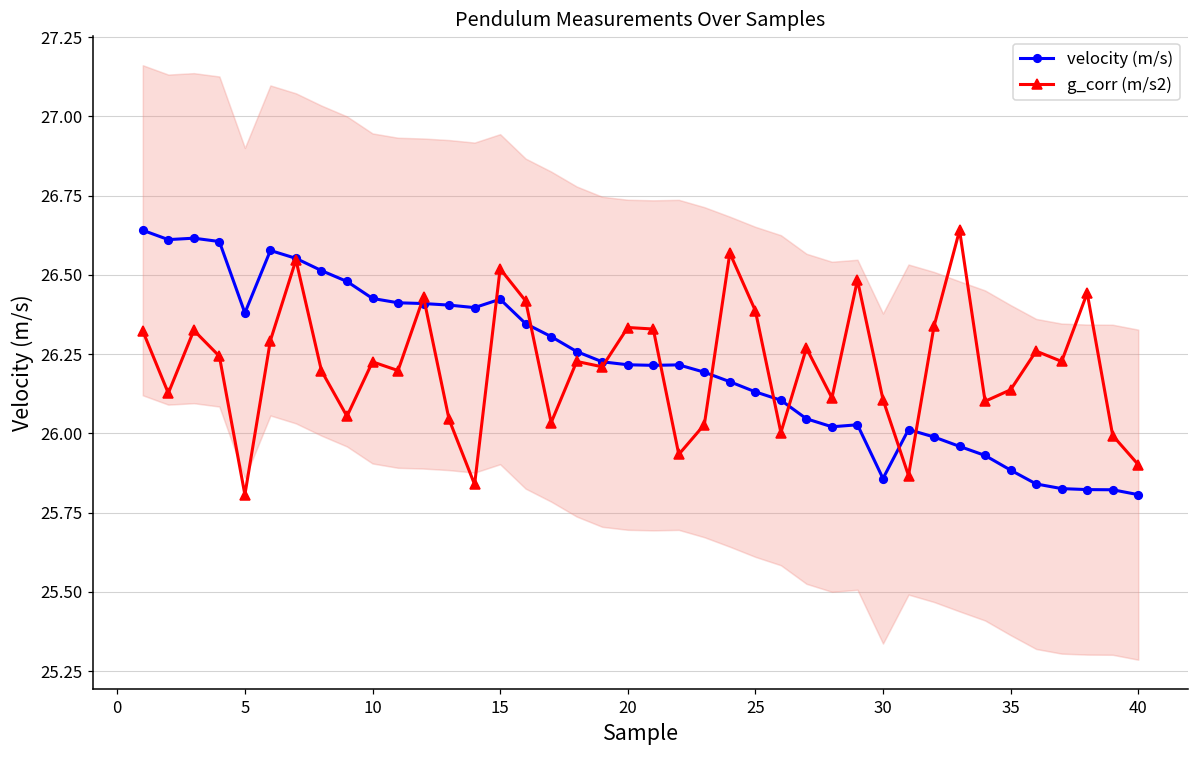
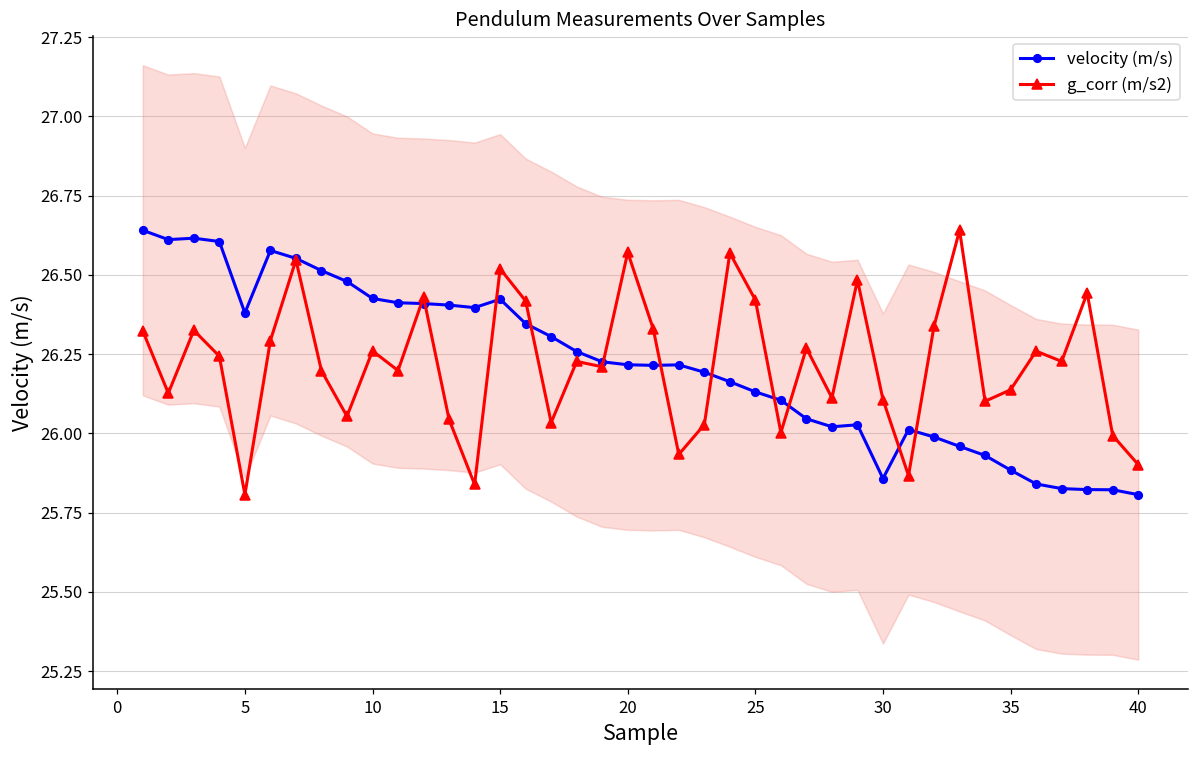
  {
    "velocity (m/s)": {
      "5": 26.38,
      "10": 26.43,
      "15": 26.42,
      "20": 26.22,
      "25": 26.13,
      "30": 25.86,
      "35": 25.88,
      "40": 25.81
    },
    "g_corr (m/s2)": {
      "5": 25.81,
-     "10": 26.23,
+     "10": 26.26,
      "15": 26.52,
-     "20": 26.33,
-     "25": 26.39,
+     "20": 26.57,
+     "25": 26.42,
      "30": 26.11,
      "35": 26.14,
      "40": 25.90
    }
  }
